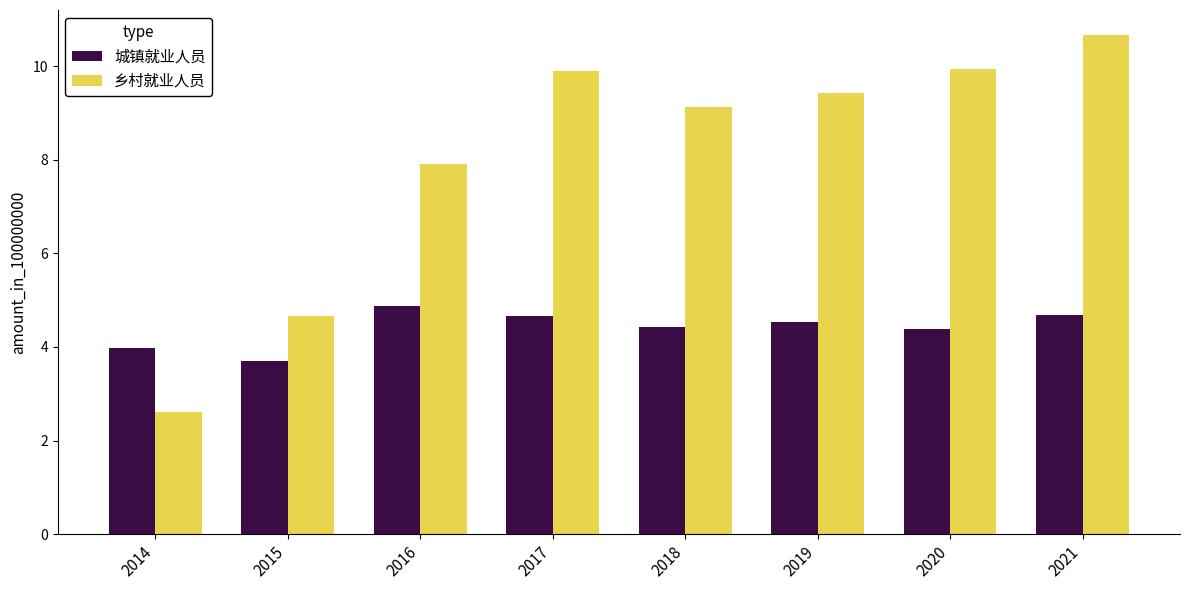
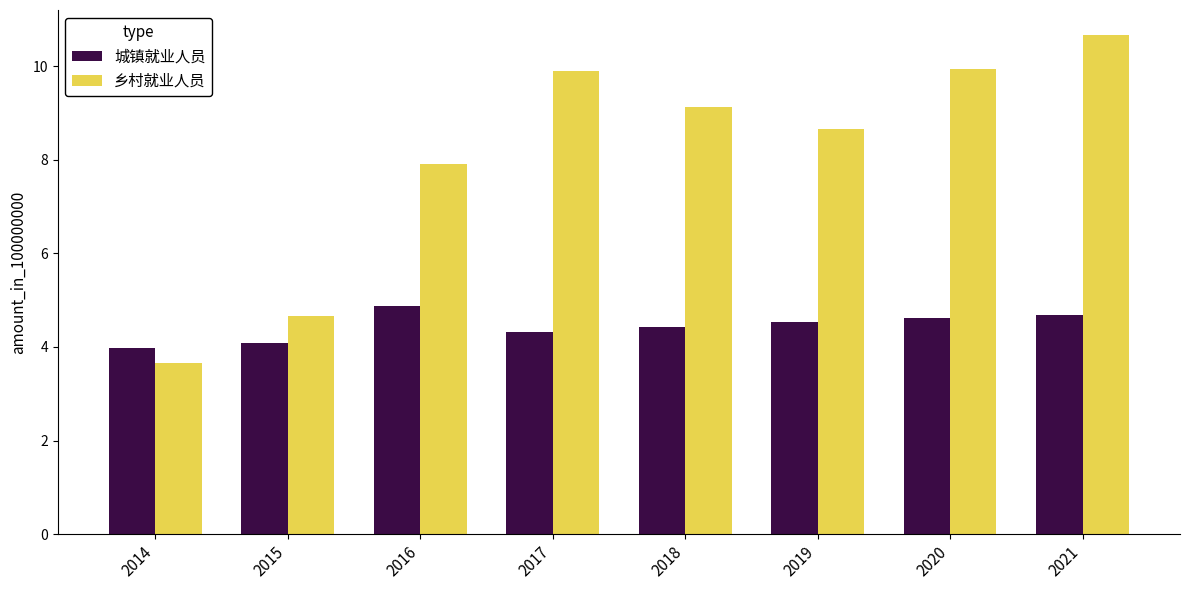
  {
    "城镇就业人员": {
      "2014": 4.0,
-     "2015": 3.7,
+     "2015": 4.1,
      "2016": 4.9,
-     "2017": 4.7,
+     "2017": 4.3,
      "2018": 4.4,
      "2019": 4.5,
-     "2020": 4.4,
+     "2020": 4.6,
      "2021": 4.7
    },
    "乡村就业人员": {
-     "2014": 2.6,
+     "2014": 3.7,
      "2015": 4.7,
      "2016": 7.9,
      "2017": 9.9,
      "2018": 9.1,
-     "2019": 9.4,
+     "2019": 8.7,
      "2020": 9.9,
      "2021": 10.7
    }
  }
